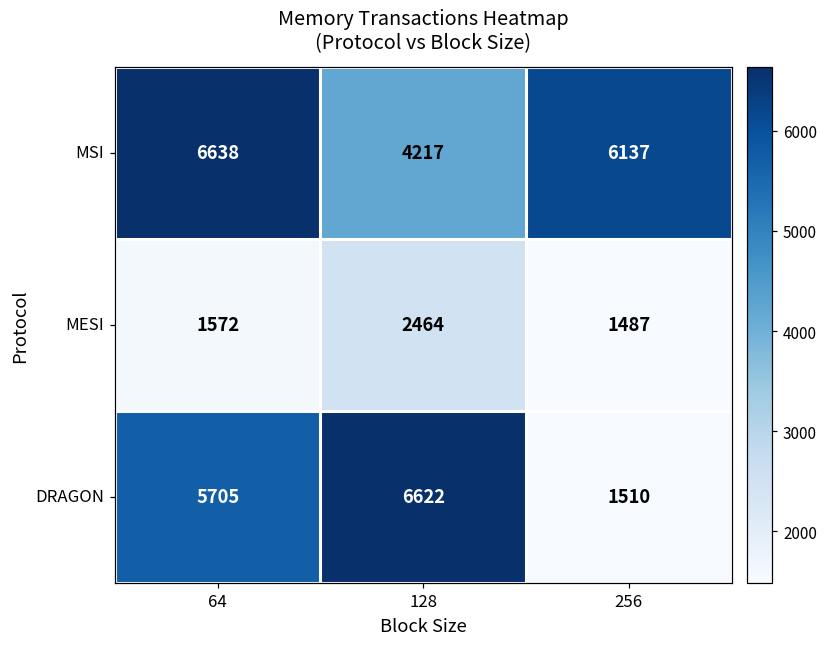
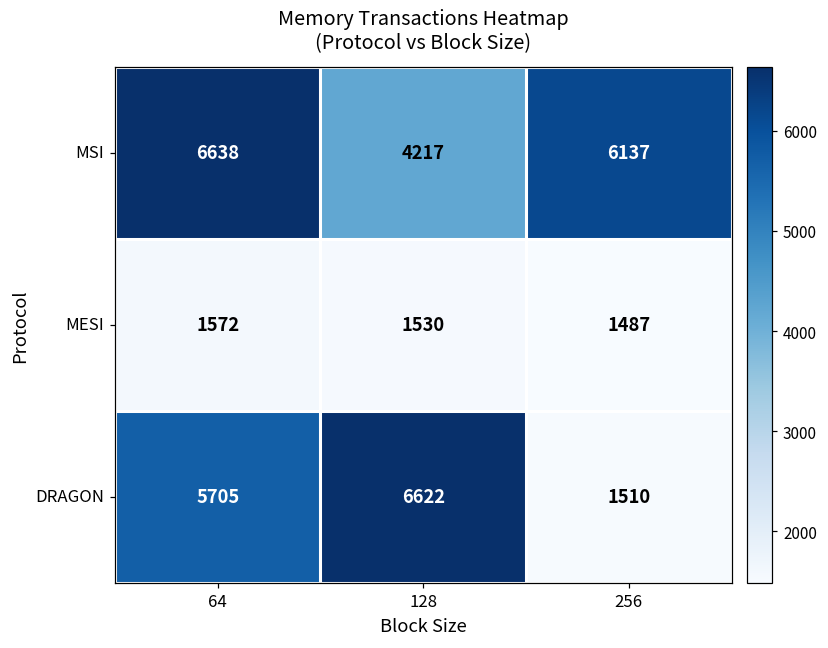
  {
    "MSI": {
      "64": 6638,
      "128": 4217,
      "256": 6137
    },
    "MESI": {
      "64": 1572,
-     "128": 2464,
+     "128": 1530,
      "256": 1487
    },
    "DRAGON": {
      "64": 5705,
      "128": 6622,
      "256": 1510
    }
  }
